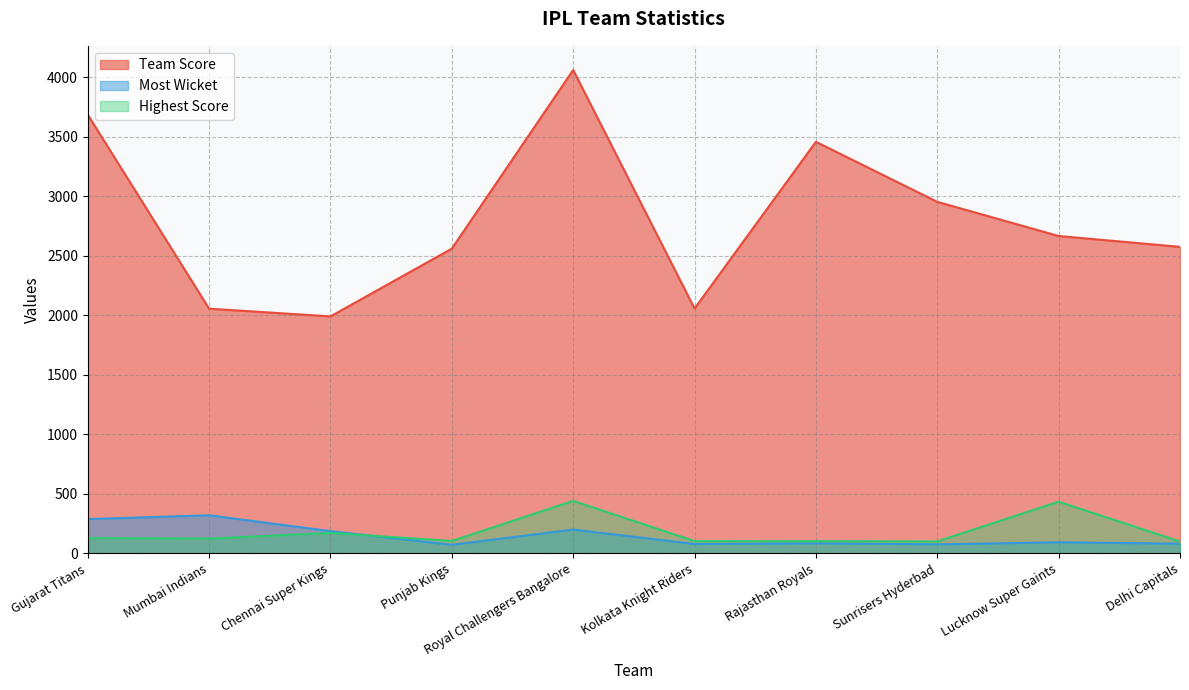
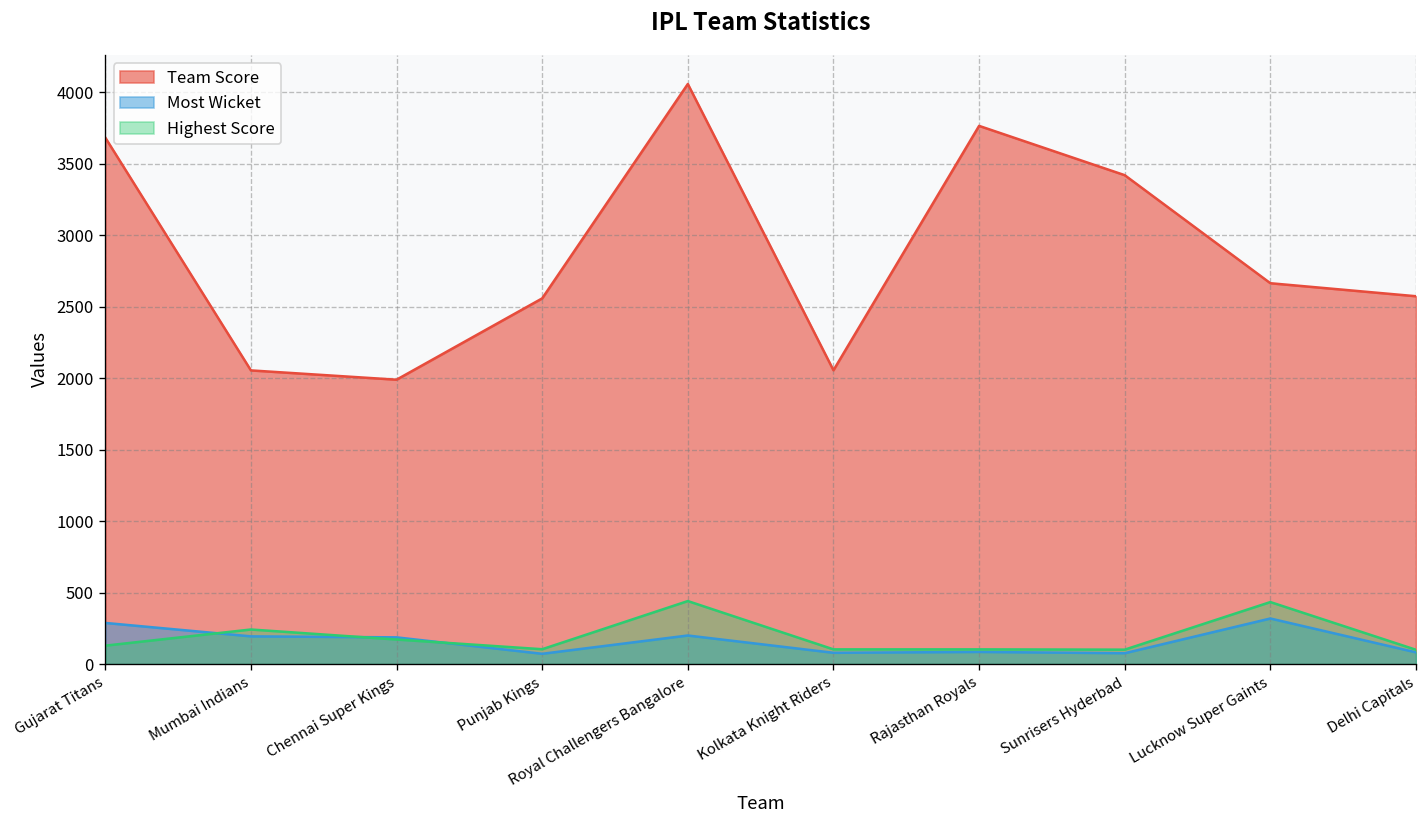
  {
    "Team Score": {
      "Gujarat Titans": 3680,
      "Mumbai Indians": 2060,
      "Chennai Super Kings": 1990,
      "Punjab Kings": 2560,
      "Royal Challengers Bangalore": 4060,
      "Kolkata Knight Riders": 2060,
-     "Rajasthan Royals": 3460,
-     "Sunrisers Hyderbad": 2950,
+     "Rajasthan Royals": 3770,
+     "Sunrisers Hyderbad": 3420,
      "Lucknow Super Gaints": 2670,
      "Delhi Capitals": 2570
    },
    "Most Wicket": {
      "Gujarat Titans": 290,
-     "Mumbai Indians": 320,
+     "Mumbai Indians": 190,
      "Punjab Kings": 70,
      "Royal Challengers Bangalore": 200,
      "Kolkata Knight Riders": 80,
      "Sunrisers Hyderbad": 80,
-     "Lucknow Super Gaints": 90
+     "Lucknow Super Gaints": 320
    },
    "Highest Score": {
      "Gujarat Titans": 130,
-     "Mumbai Indians": 120,
+     "Mumbai Indians": 240,
      "Punjab Kings": 100,
      "Royal Challengers Bangalore": 440,
      "Kolkata Knight Riders": 100,
      "Sunrisers Hyderbad": 100,
      "Lucknow Super Gaints": 430
    }
  }
